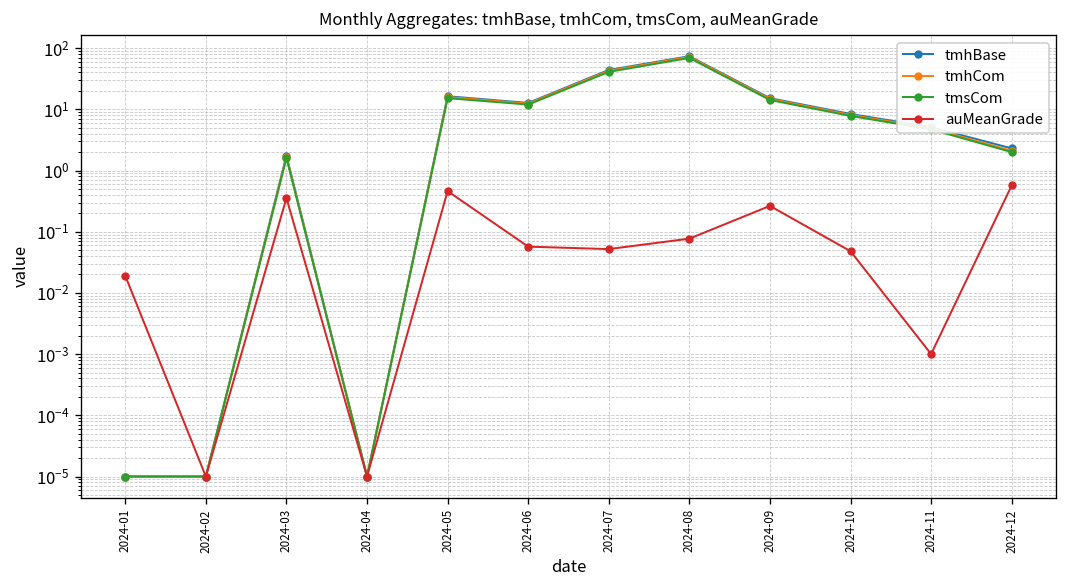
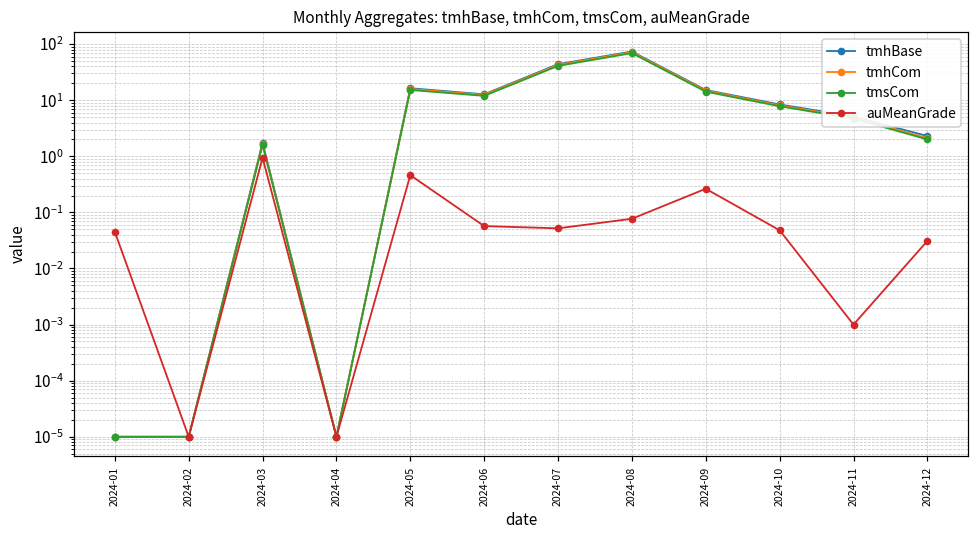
  {
    "auMeanGrade": {
-     "2024-01": 0.019,
-     "2024-03": 0.4,
+     "2024-01": 0.05,
+     "2024-03": 0.9,
      "2024-05": 0.5,
      "2024-06": 0.06,
      "2024-07": 0.05,
      "2024-08": 0.08,
      "2024-09": 0.3,
      "2024-10": 0.05,
      "2024-11": 0.001,
-     "2024-12": 0.6
+     "2024-12": 0.03
    }
  }
